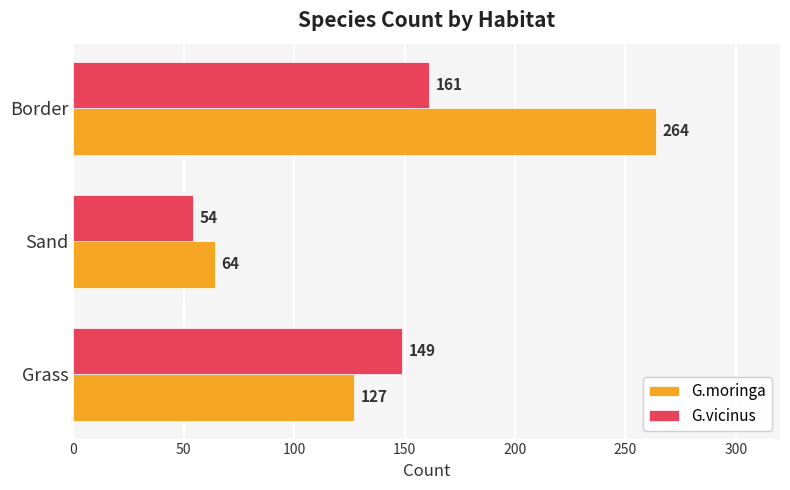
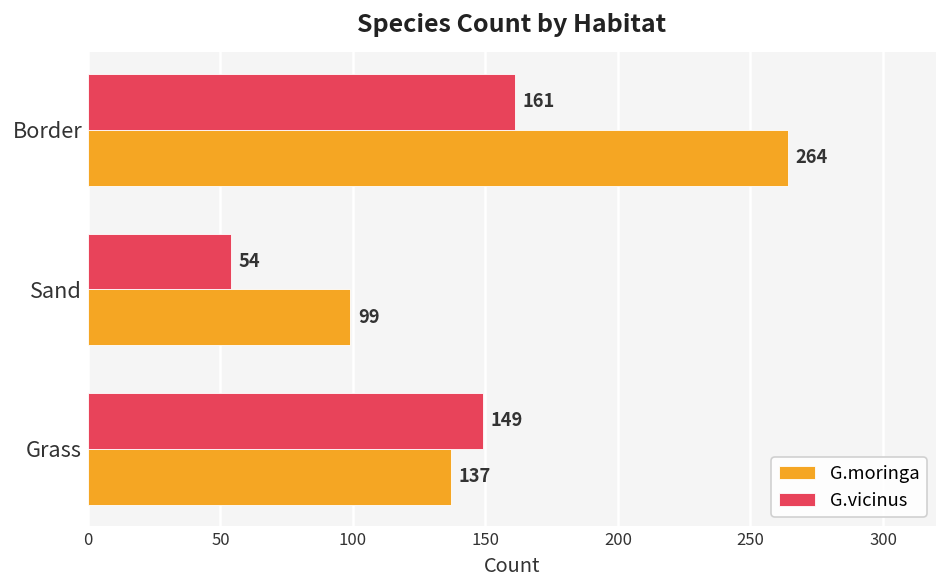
  {
    "G.moringa": {
      "Border": 264,
-     "Sand": 64,
-     "Grass": 127
+     "Sand": 99,
+     "Grass": 137
    },
    "G.vicinus": {
      "Border": 161,
      "Sand": 54,
      "Grass": 149
    }
  }
